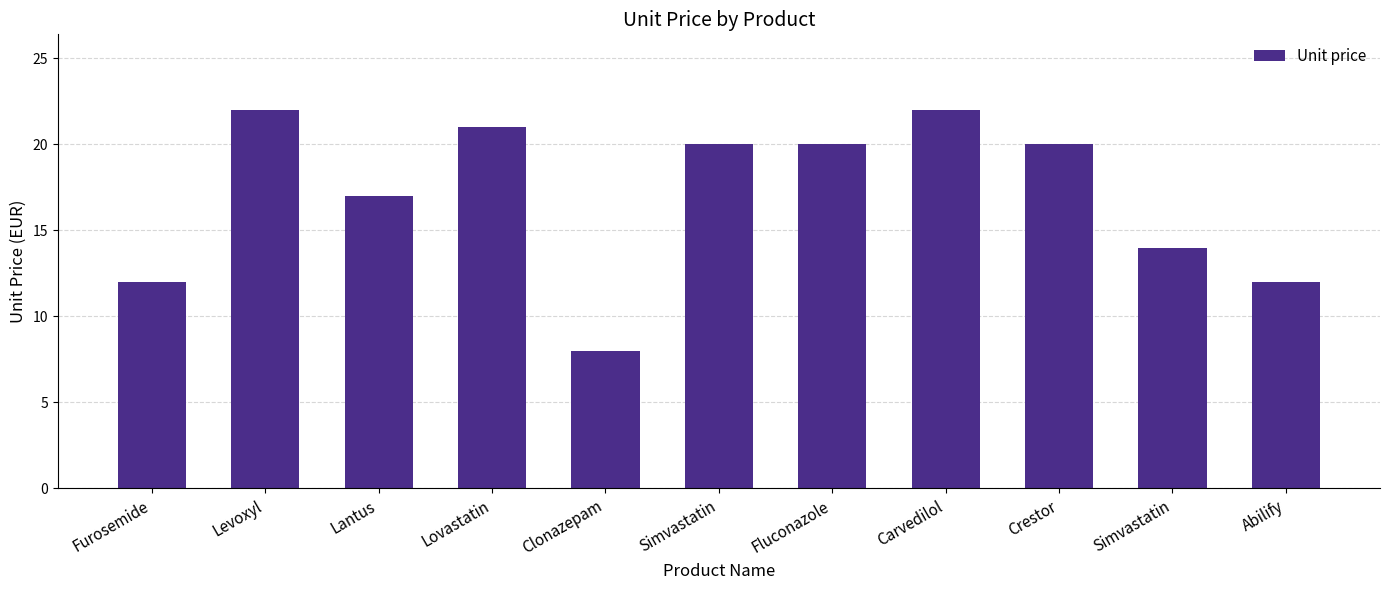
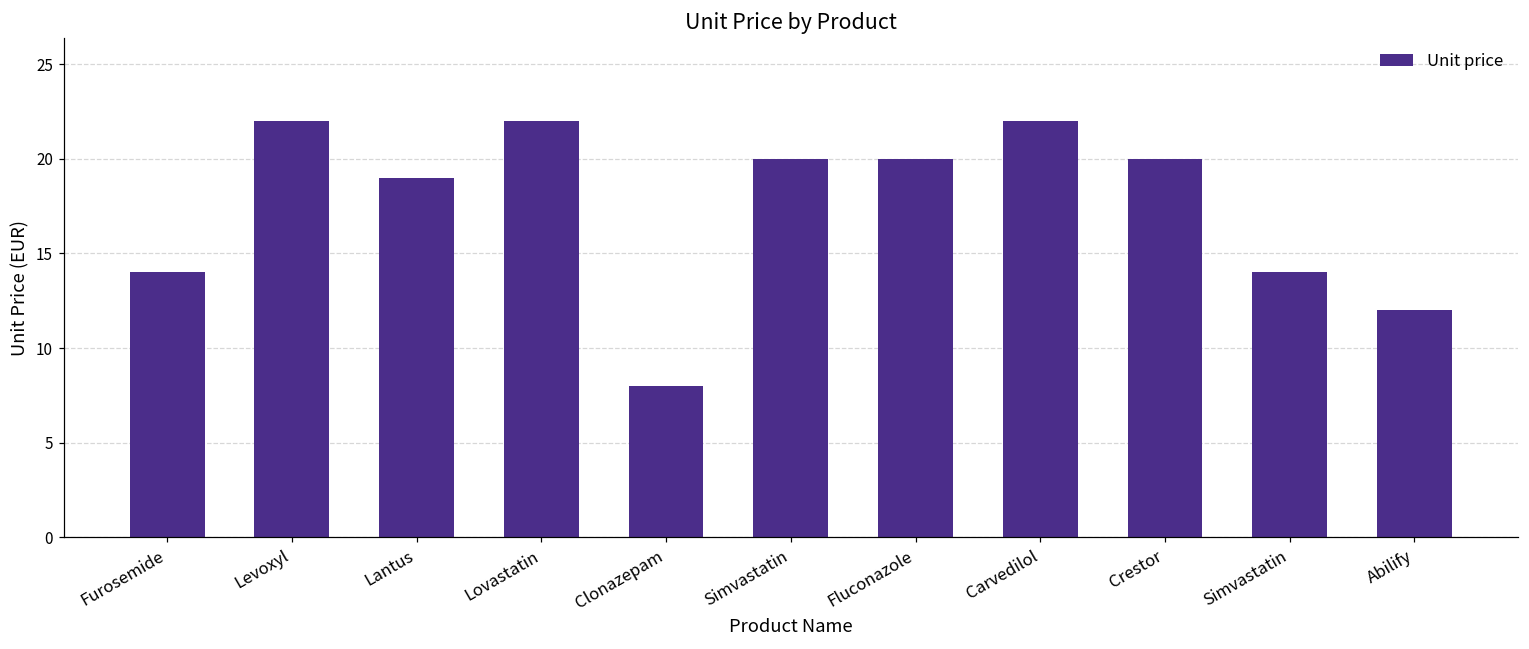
  {
-   "Furosemide": 12,
+   "Furosemide": 14,
    "Levoxyl": 22,
-   "Lantus": 17,
-   "Lovastatin": 21,
+   "Lantus": 19,
+   "Lovastatin": 22,
    "Clonazepam": 8,
    "Fluconazole": 20,
    "Carvedilol": 22,
    "Crestor": 20,
    "Abilify": 12
  }
